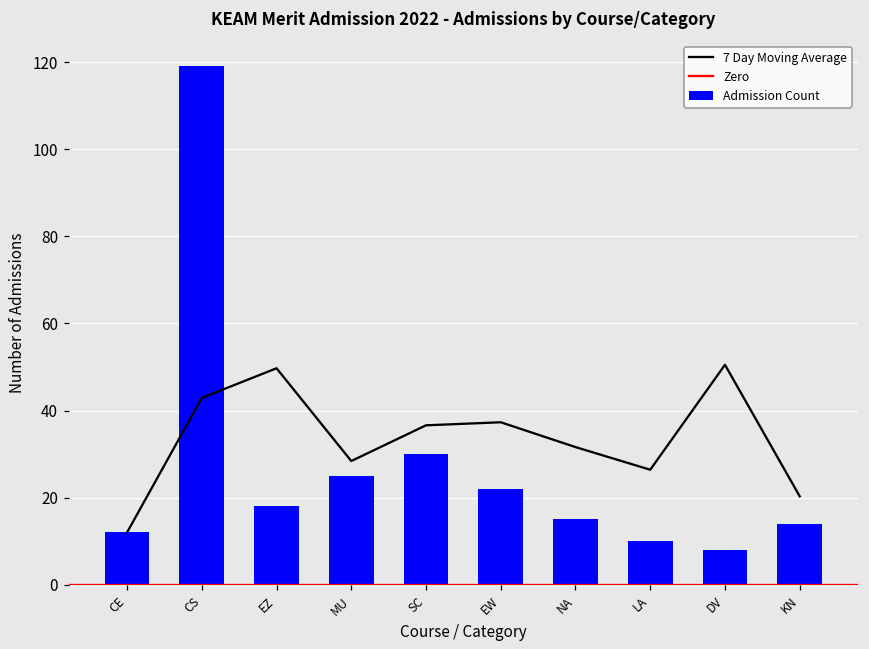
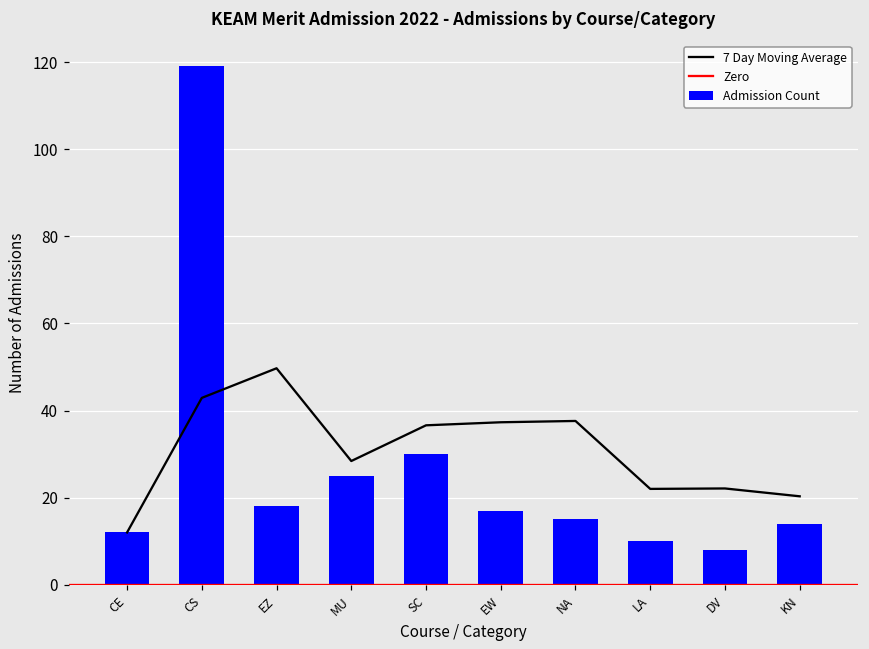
  {
    "7 Day Moving Average": {
      "CE": 12,
      "CS": 43,
      "EZ": 50,
      "MU": 28,
      "SC": 37,
      "EW": 37,
-     "NA": 32,
-     "LA": 26,
-     "DV": 51,
+     "NA": 38,
+     "LA": 22,
+     "DV": 22,
      "KN": 20
    },
    "Admission Count": {
      "CE": 12,
      "CS": 119,
      "EZ": 18,
      "MU": 25,
      "SC": 30,
-     "EW": 22,
+     "EW": 17,
      "NA": 15,
      "LA": 10,
      "DV": 8,
      "KN": 14
    }
  }
